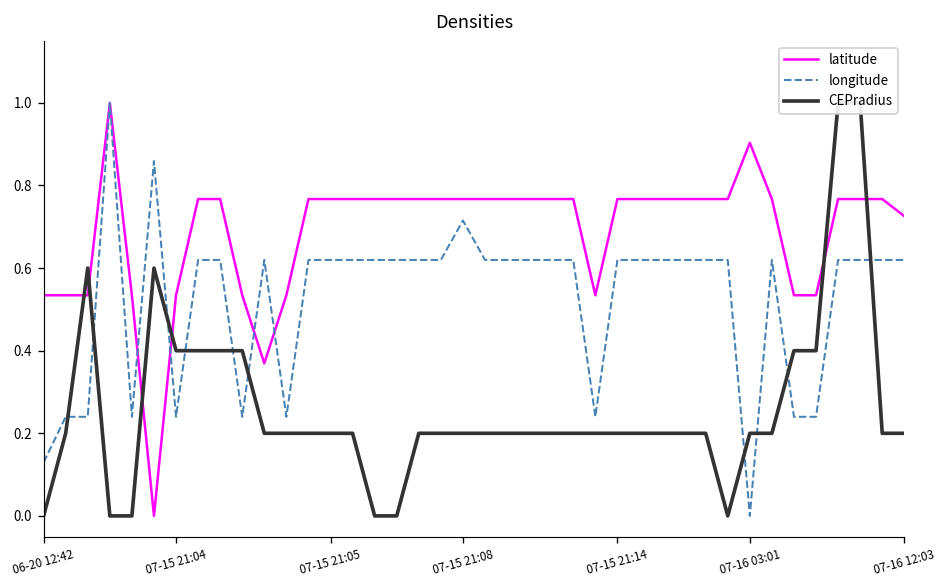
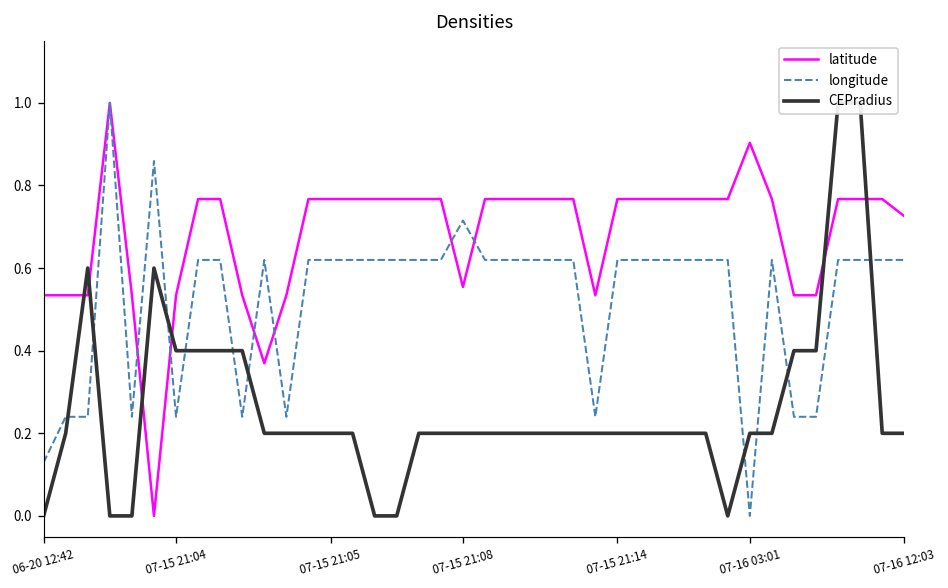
  {
    "latitude": {
      "06-20 12:42": 0.53,
      "07-15 21:04": 0.53,
      "07-15 21:05": 0.77,
-     "07-15 21:08": 0.77,
+     "07-15 21:08": 0.55,
      "07-15 21:14": 0.77,
      "07-16 03:01": 0.90,
      "07-16 12:03": 0.73
    },
    "longitude": {
      "06-20 12:42": 0.13,
      "07-15 21:04": 0.24,
      "07-15 21:05": 0.62,
      "07-15 21:08": 0.72,
      "07-15 21:14": 0.62,
      "07-16 03:01": 0.00,
      "07-16 12:03": 0.62
    },
    "CEPradius": {
      "06-20 12:42": 0.00,
      "07-15 21:04": 0.40,
      "07-15 21:05": 0.20,
      "07-15 21:08": 0.20,
      "07-15 21:14": 0.20,
      "07-16 03:01": 0.20,
      "07-16 12:03": 0.20
    }
  }
